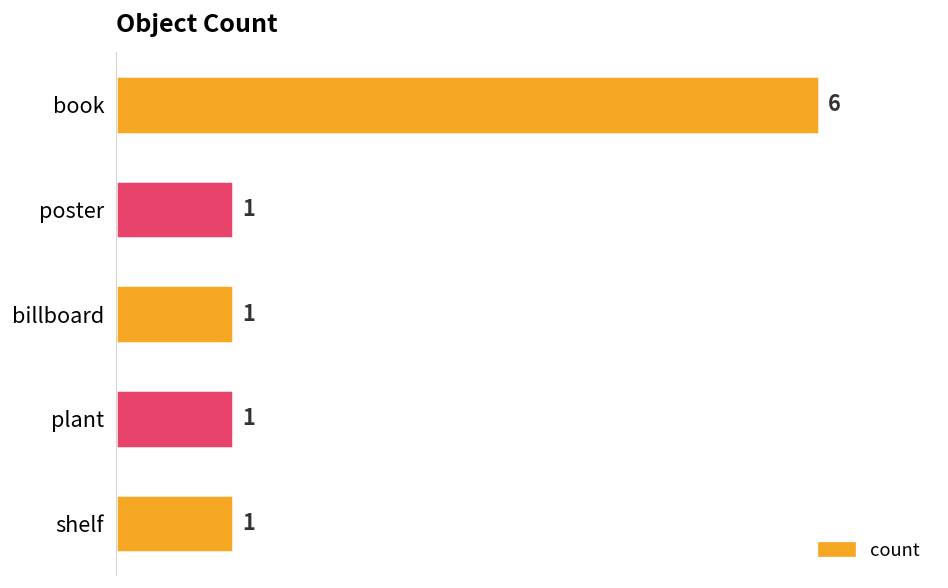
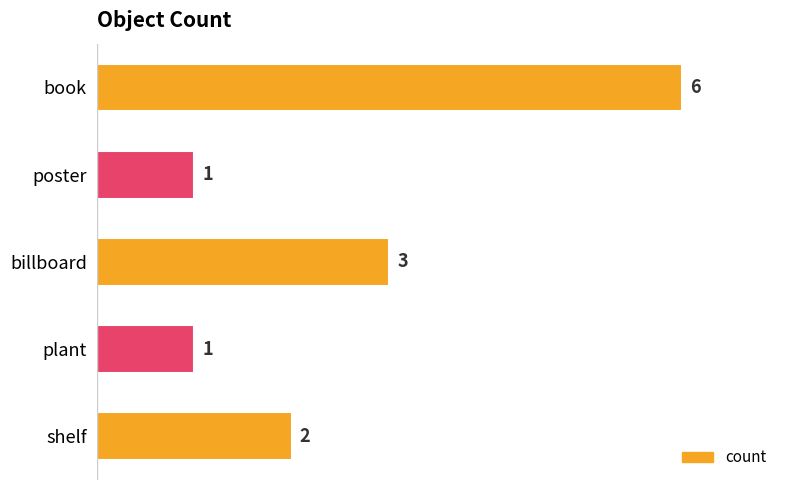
  {
    "book": 6,
    "poster": 1,
-   "billboard": 1,
+   "billboard": 3,
    "plant": 1,
-   "shelf": 1
+   "shelf": 2
  }
